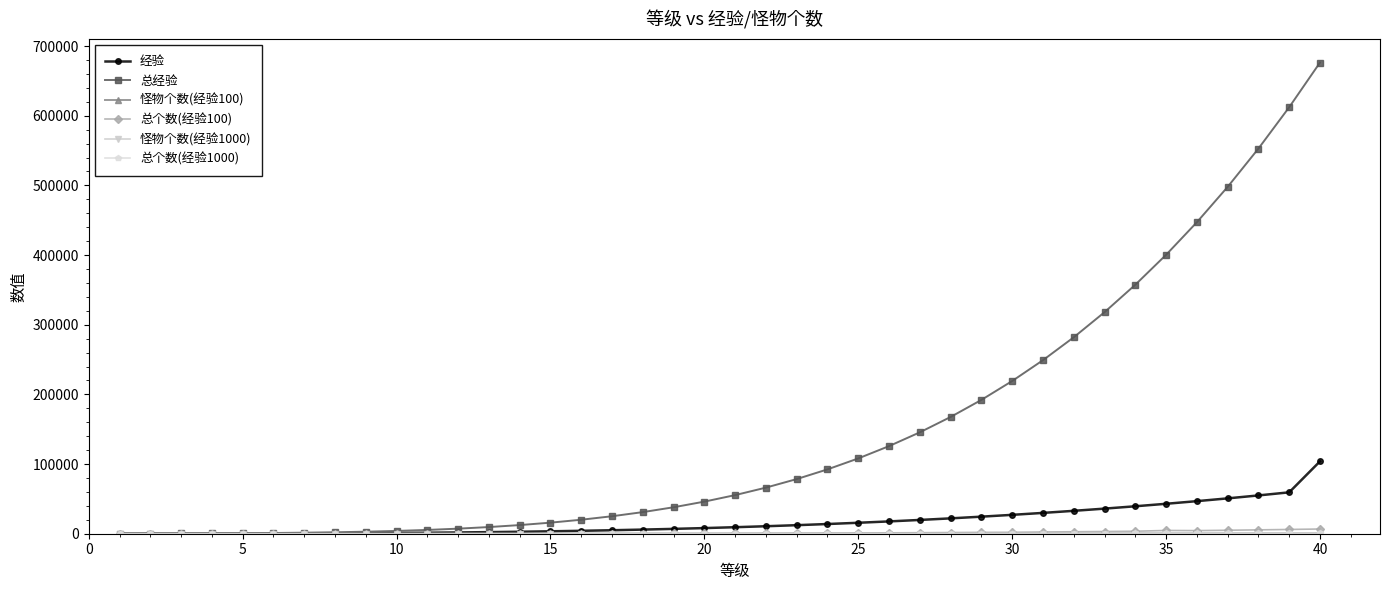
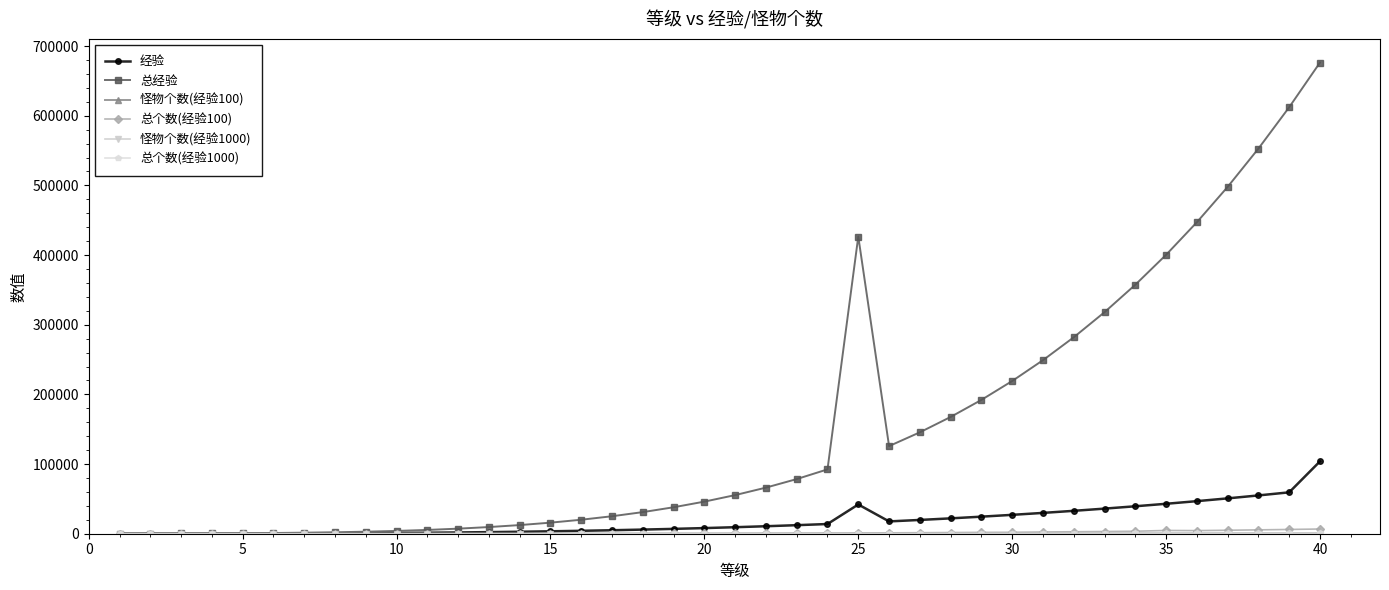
  {
    "经验": {
      "20": 10000,
-     "25": 20000,
+     "25": 40000,
      "30": 30000,
      "35": 40000,
      "40": 100000
    },
    "总经验": {
      "15": 20000,
      "20": 50000,
-     "25": 110000,
+     "25": 430000,
      "30": 220000,
      "35": 400000,
      "40": 680000
    }
  }
